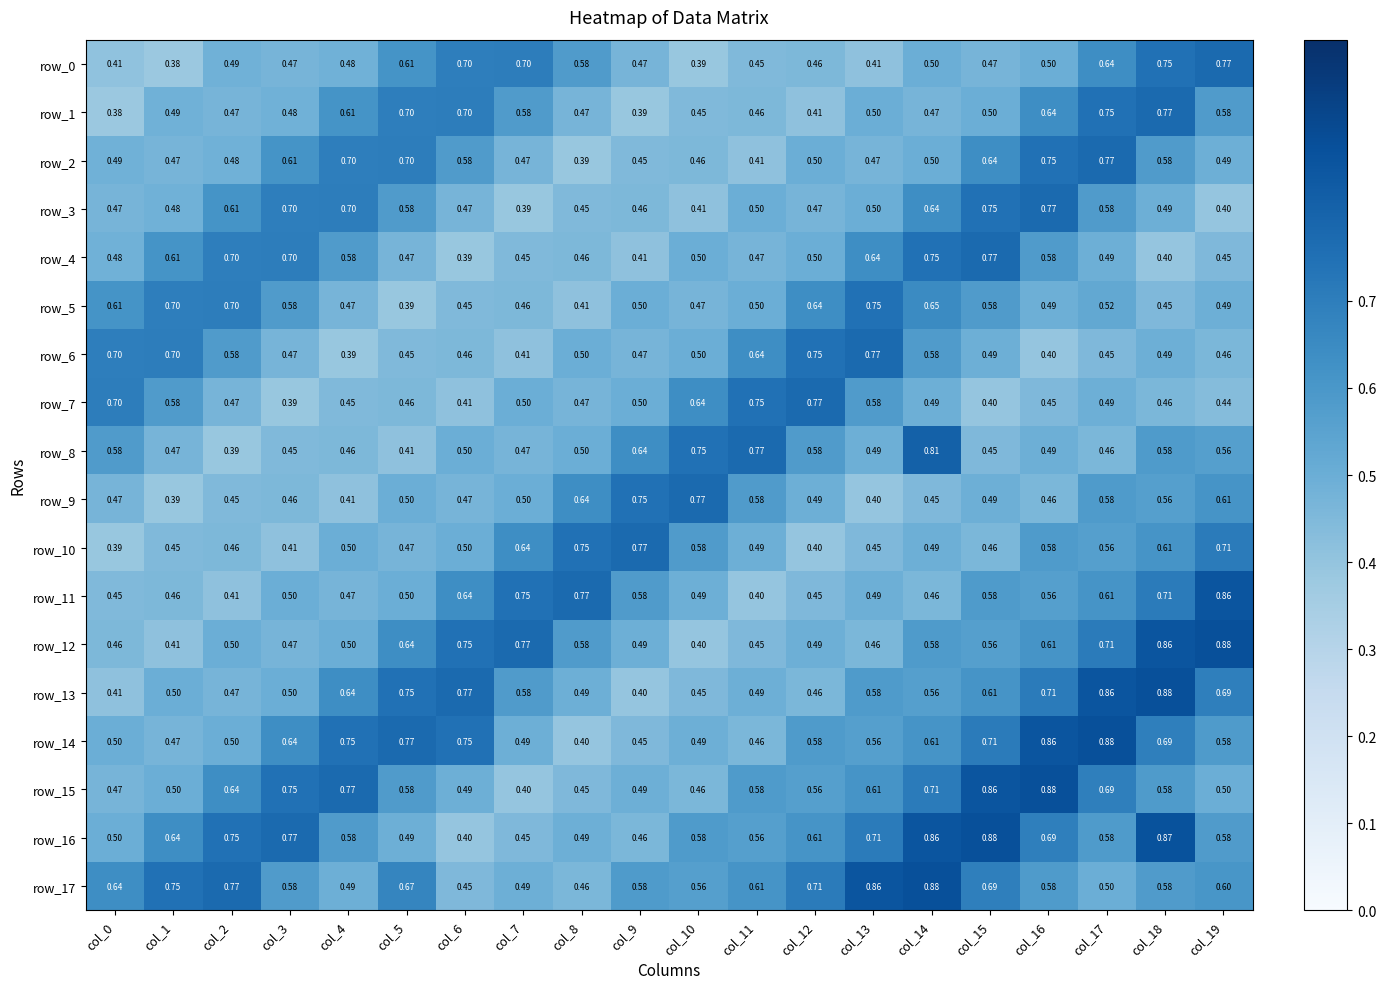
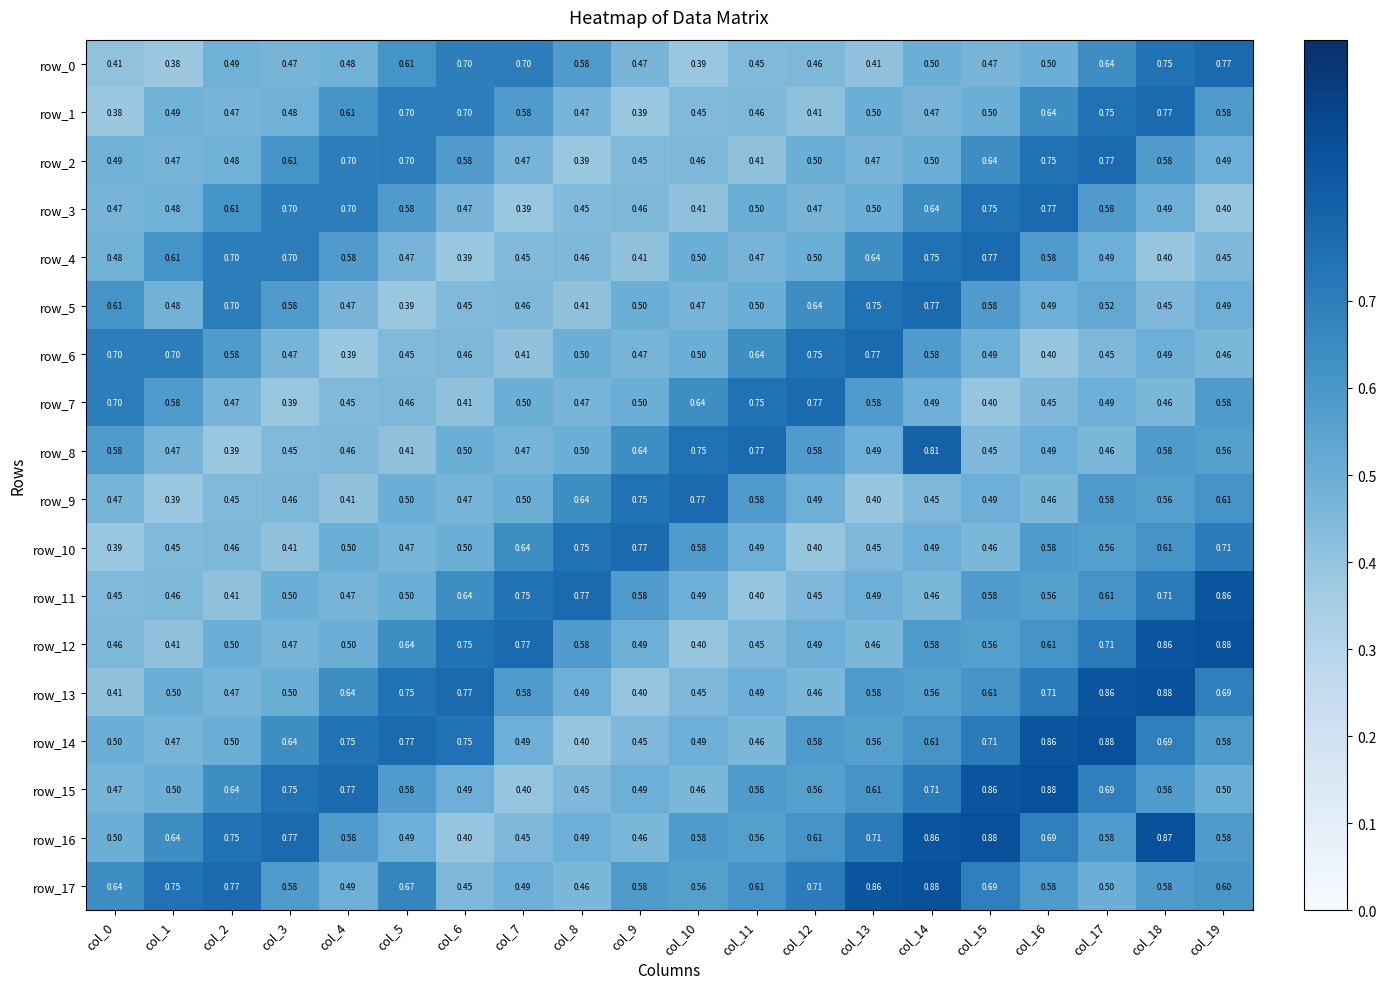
  {
    "row_5": {
      "col_0": 0.61,
-     "col_1": 0.70,
+     "col_1": 0.48,
      "col_2": 0.70,
      "col_3": 0.58,
      "col_4": 0.47,
      "col_5": 0.39,
      "col_6": 0.45,
      "col_7": 0.46,
      "col_8": 0.41,
      "col_9": 0.50,
      "col_10": 0.47,
      "col_11": 0.50,
      "col_12": 0.64,
      "col_13": 0.75,
-     "col_14": 0.65,
+     "col_14": 0.77,
      "col_15": 0.58,
      "col_16": 0.49,
      "col_17": 0.52,
      "col_18": 0.45,
      "col_19": 0.49
    },
    "row_7": {
      "col_0": 0.70,
      "col_1": 0.58,
      "col_2": 0.47,
      "col_3": 0.39,
      "col_4": 0.45,
      "col_5": 0.46,
      "col_6": 0.41,
      "col_7": 0.50,
      "col_8": 0.47,
      "col_9": 0.50,
      "col_10": 0.64,
      "col_11": 0.75,
      "col_12": 0.77,
      "col_13": 0.58,
      "col_14": 0.49,
      "col_15": 0.40,
      "col_16": 0.45,
      "col_17": 0.49,
      "col_18": 0.46,
-     "col_19": 0.44
+     "col_19": 0.58
    }
  }
